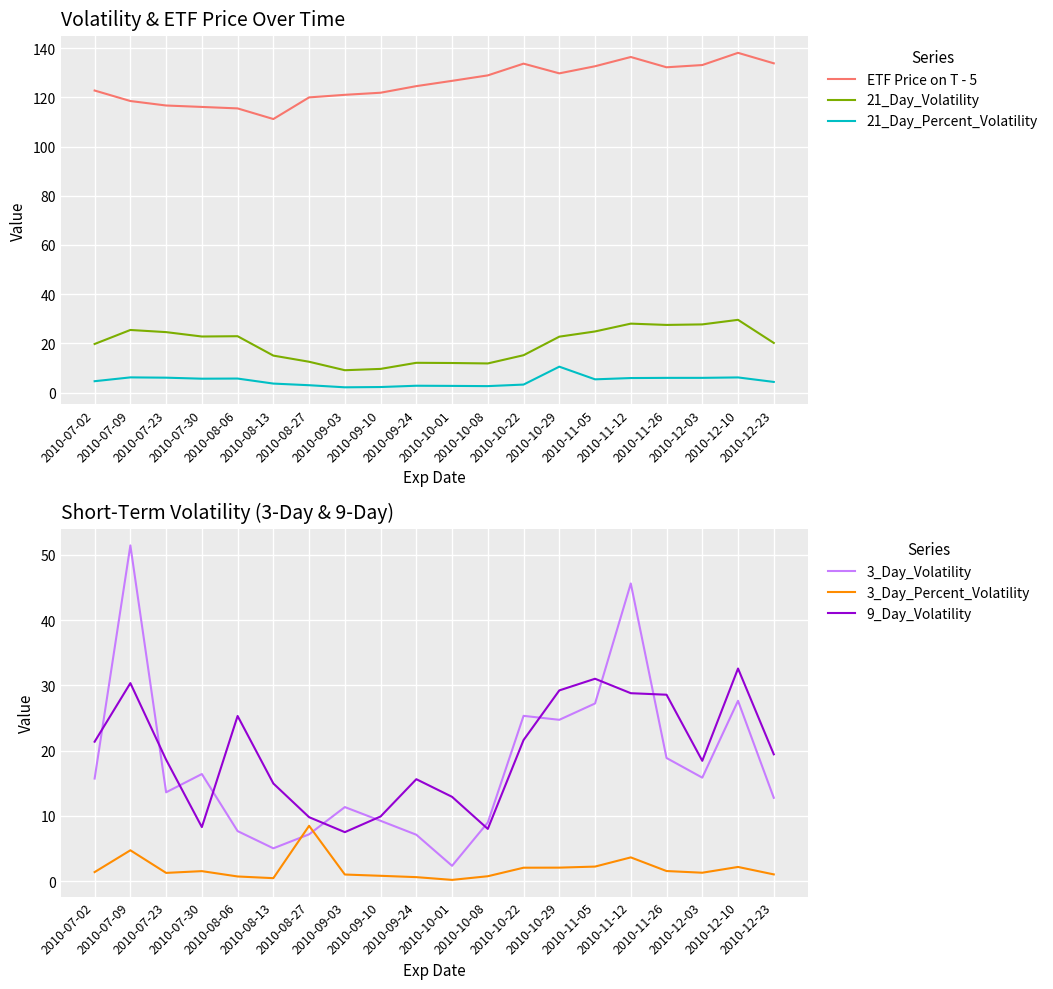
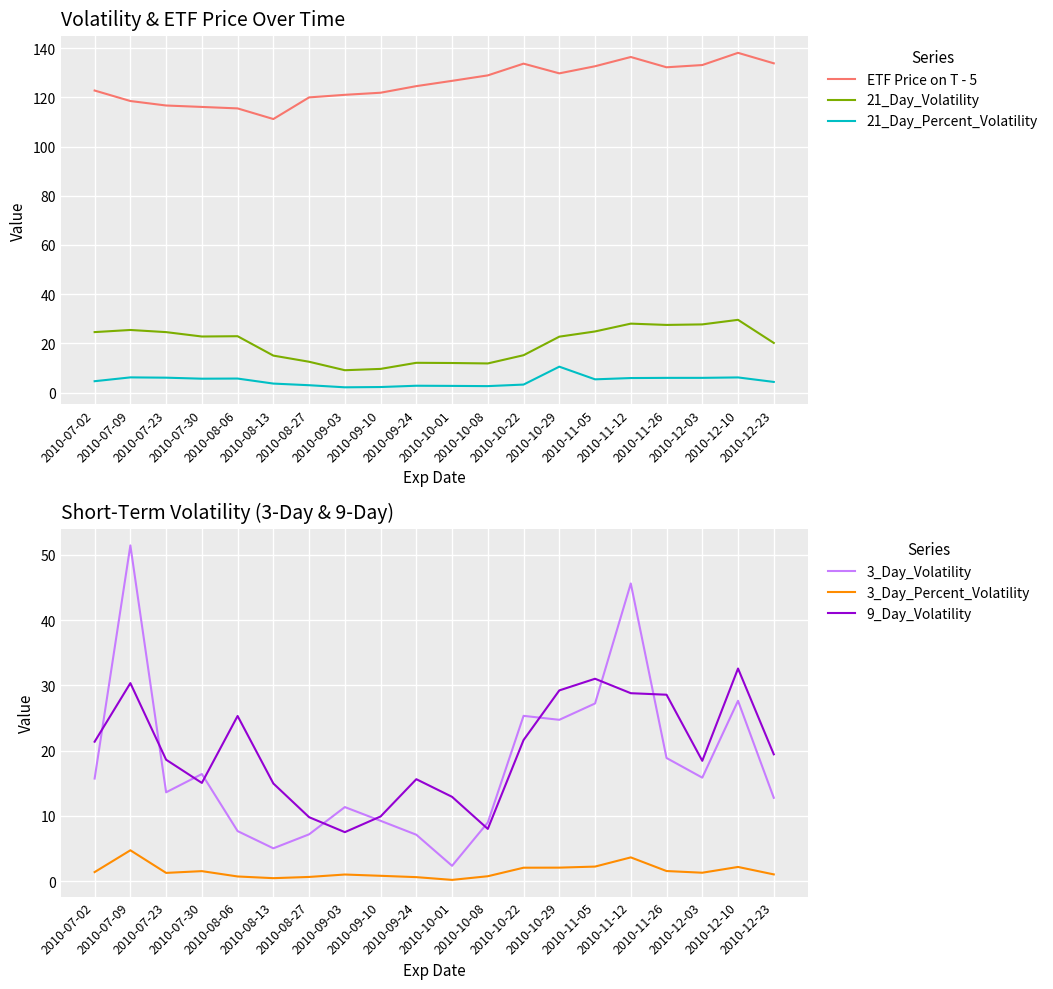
  {
    "Volatility & ETF Price Over Time": {
      "ETF Price on T - 5": {
        "2010-07-02": 123,
        "2010-07-09": 118,
        "2010-07-23": 117,
        "2010-07-30": 116,
        "2010-08-06": 115,
        "2010-08-13": 111,
        "2010-08-27": 120,
        "2010-09-03": 121,
        "2010-09-10": 122,
        "2010-09-24": 125,
        "2010-10-01": 127,
        "2010-10-08": 129,
        "2010-10-22": 134,
        "2010-10-29": 130,
        "2010-11-05": 133,
        "2010-11-12": 136,
        "2010-11-26": 132,
        "2010-12-03": 133,
        "2010-12-10": 138,
        "2010-12-23": 134
      },
      "21_Day_Volatility": {
-       "2010-07-02": 20,
+       "2010-07-02": 25,
        "2010-07-09": 25,
        "2010-07-23": 25,
        "2010-07-30": 23,
        "2010-08-06": 23,
        "2010-08-13": 15,
        "2010-08-27": 13,
        "2010-09-03": 9,
        "2010-09-10": 10,
        "2010-09-24": 12,
        "2010-10-01": 12,
        "2010-10-08": 12,
        "2010-10-22": 15,
        "2010-10-29": 23,
        "2010-11-05": 25,
        "2010-11-12": 28,
        "2010-11-26": 28,
        "2010-12-03": 28,
        "2010-12-10": 30,
        "2010-12-23": 20
      },
      "21_Day_Percent_Volatility": {
        "2010-07-02": 5,
        "2010-07-09": 6,
        "2010-07-23": 6,
        "2010-07-30": 6,
        "2010-08-06": 6,
        "2010-08-13": 4,
        "2010-08-27": 3,
        "2010-09-03": 2,
        "2010-09-10": 2,
        "2010-09-24": 3,
        "2010-10-01": 3,
        "2010-10-08": 3,
        "2010-10-22": 3,
        "2010-10-29": 11,
        "2010-11-05": 5,
        "2010-11-12": 6,
        "2010-11-26": 6,
        "2010-12-03": 6,
        "2010-12-10": 6,
        "2010-12-23": 4
      }
    },
    "Short-Term Volatility (3-Day & 9-Day)": {
      "3_Day_Volatility": {
        "2010-07-02": 16,
        "2010-07-09": 51,
        "2010-07-23": 14,
        "2010-07-30": 16,
        "2010-08-06": 8,
        "2010-08-13": 5,
        "2010-08-27": 7,
        "2010-09-03": 11,
        "2010-09-10": 9,
        "2010-09-24": 7,
        "2010-10-01": 2,
        "2010-10-08": 9,
        "2010-10-22": 25,
        "2010-10-29": 25,
        "2010-11-05": 27,
        "2010-11-12": 46,
        "2010-11-26": 19,
        "2010-12-03": 16,
        "2010-12-10": 28,
        "2010-12-23": 13
      },
      "3_Day_Percent_Volatility": {
        "2010-07-02": 1,
        "2010-07-09": 5,
        "2010-07-23": 1,
        "2010-07-30": 2,
        "2010-08-06": 1,
        "2010-08-13": 0,
-       "2010-08-27": 8,
+       "2010-08-27": 1,
        "2010-09-03": 1,
        "2010-09-10": 1,
        "2010-09-24": 1,
        "2010-10-01": 0,
        "2010-10-08": 1,
        "2010-10-22": 2,
        "2010-10-29": 2,
        "2010-11-05": 2,
        "2010-11-12": 4,
        "2010-11-26": 2,
        "2010-12-03": 1,
        "2010-12-10": 2,
        "2010-12-23": 1
      },
      "9_Day_Volatility": {
        "2010-07-02": 21,
        "2010-07-09": 30,
        "2010-07-23": 19,
-       "2010-07-30": 8,
+       "2010-07-30": 15,
        "2010-08-06": 25,
        "2010-08-13": 15,
        "2010-08-27": 10,
        "2010-09-03": 8,
        "2010-09-10": 10,
        "2010-09-24": 16,
        "2010-10-01": 13,
        "2010-10-08": 8,
        "2010-10-22": 22,
        "2010-10-29": 29,
        "2010-11-05": 31,
        "2010-11-12": 29,
        "2010-11-26": 29,
        "2010-12-03": 18,
        "2010-12-10": 33,
        "2010-12-23": 19
      }
    }
  }
